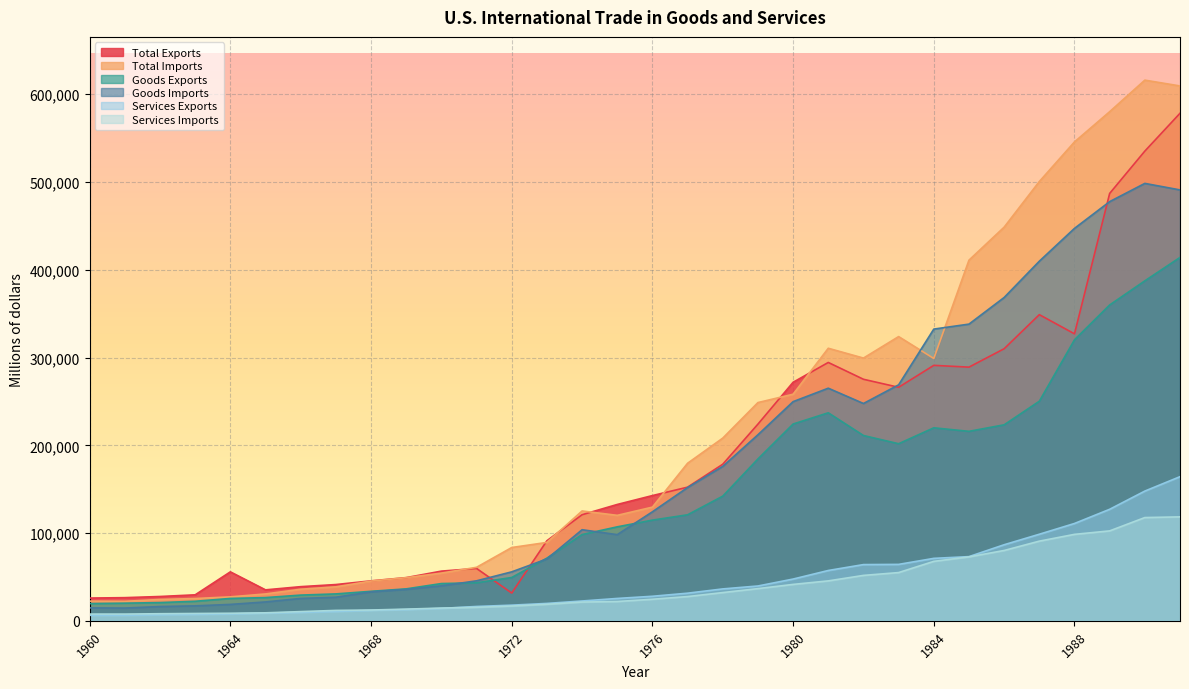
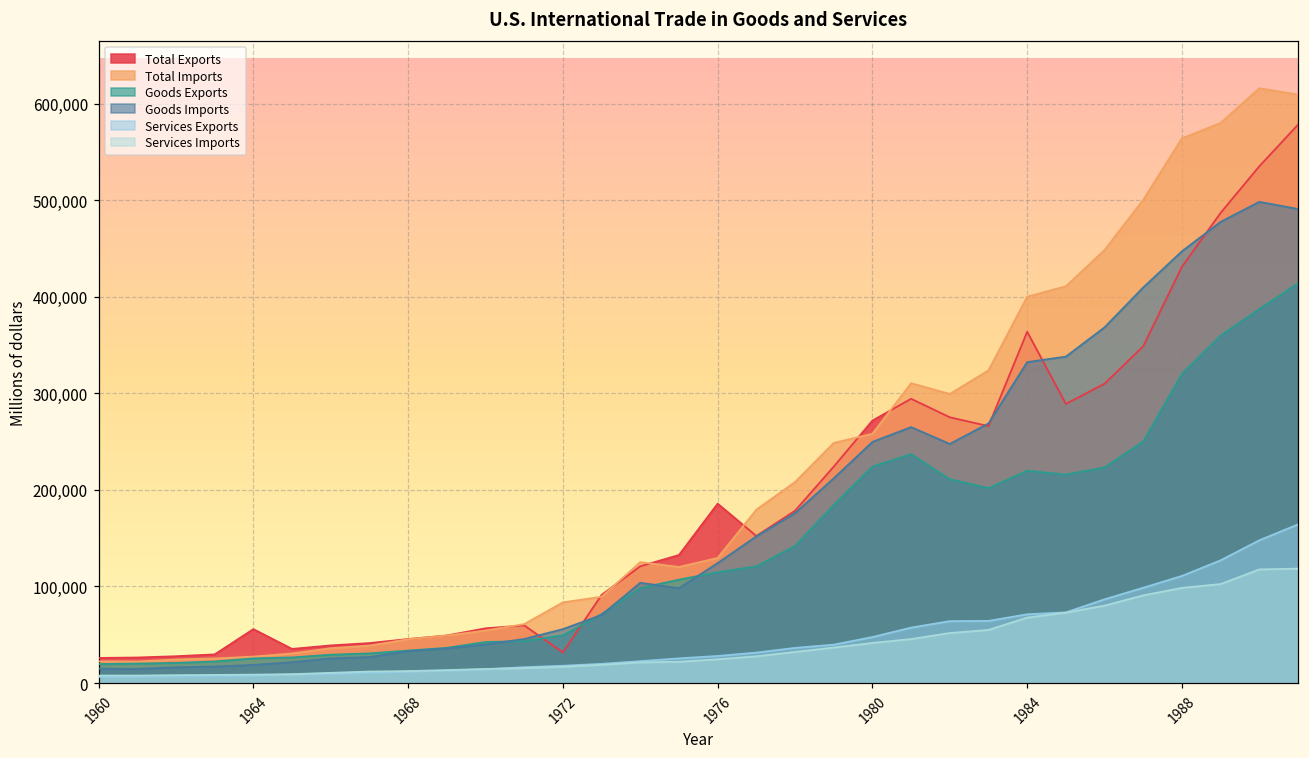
  {
    "Total Exports": {
      "1960": "30,000",
      "1964": "60,000",
      "1972": "30,000",
-     "1976": "140,000",
+     "1976": "190,000",
      "1980": "270,000",
-     "1984": "290,000",
-     "1988": "330,000"
+     "1984": "360,000",
+     "1988": "430,000"
    },
    "Total Imports": {
      "1972": "80,000",
      "1976": "130,000",
      "1980": "260,000",
-     "1984": "300,000",
-     "1988": "550,000"
+     "1984": "400,000",
+     "1988": "560,000"
    }
  }
